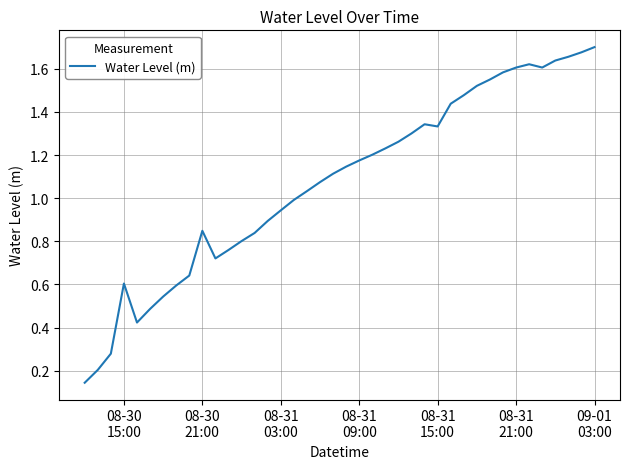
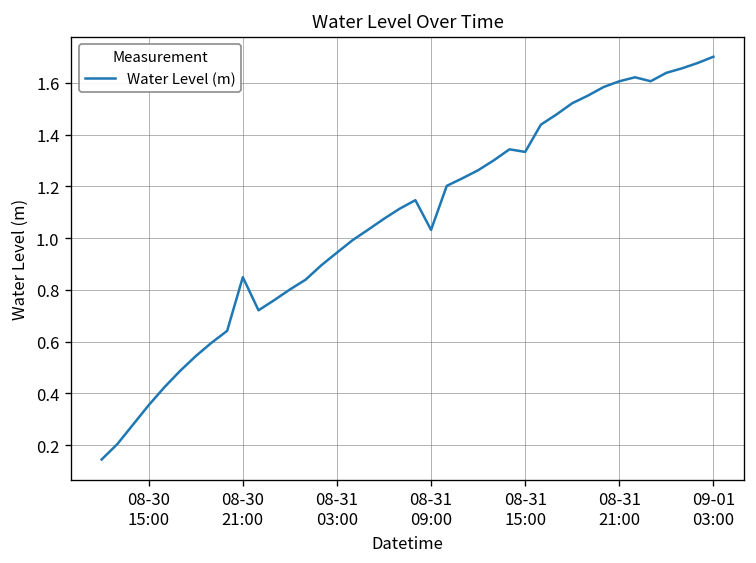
  {
-   "08-30 15:00": 0.60,
+   "08-30 15:00": 0.35,
    "08-30 21:00": 0.85,
    "08-31 03:00": 0.94,
-   "08-31 09:00": 1.18,
+   "08-31 09:00": 1.03,
    "08-31 15:00": 1.33,
    "08-31 21:00": 1.61,
    "09-01 03:00": 1.70
  }
